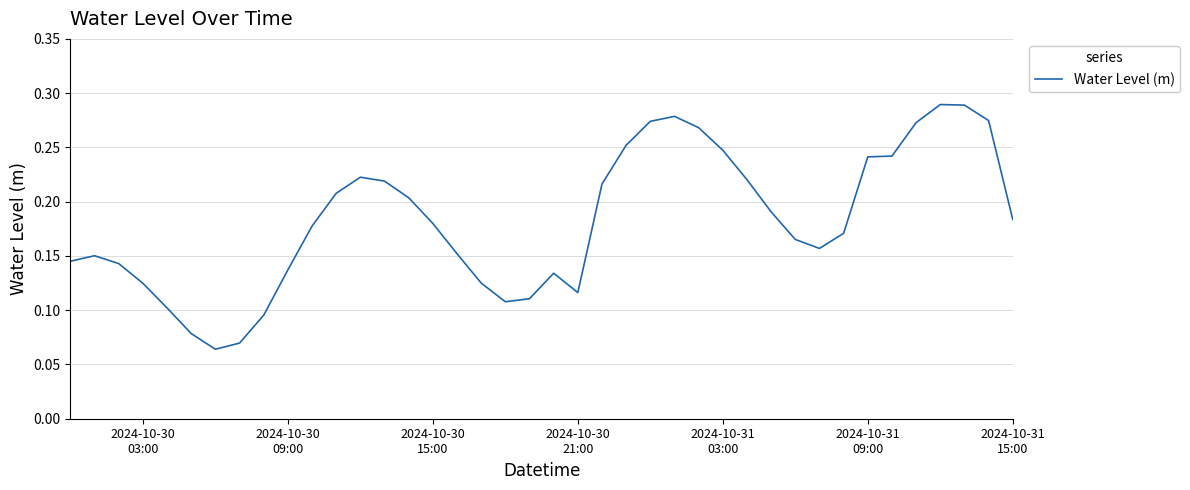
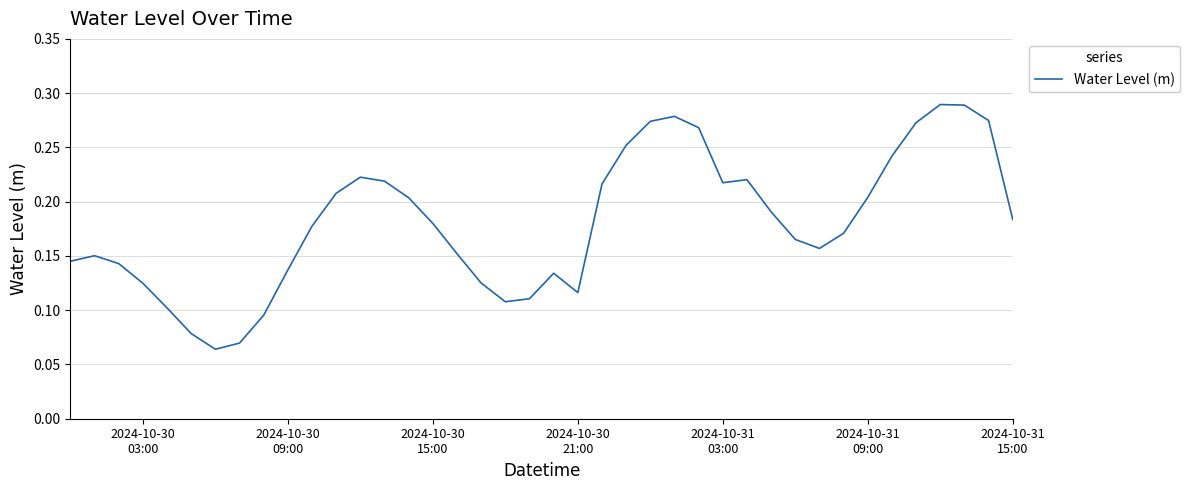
  {
    "2024-10-30 03:00": 0.125,
    "2024-10-30 09:00": 0.137,
    "2024-10-30 15:00": 0.180,
    "2024-10-30 21:00": 0.116,
-   "2024-10-31 03:00": 0.247,
-   "2024-10-31 09:00": 0.241,
+   "2024-10-31 03:00": 0.217,
+   "2024-10-31 09:00": 0.204,
    "2024-10-31 15:00": 0.184
  }
